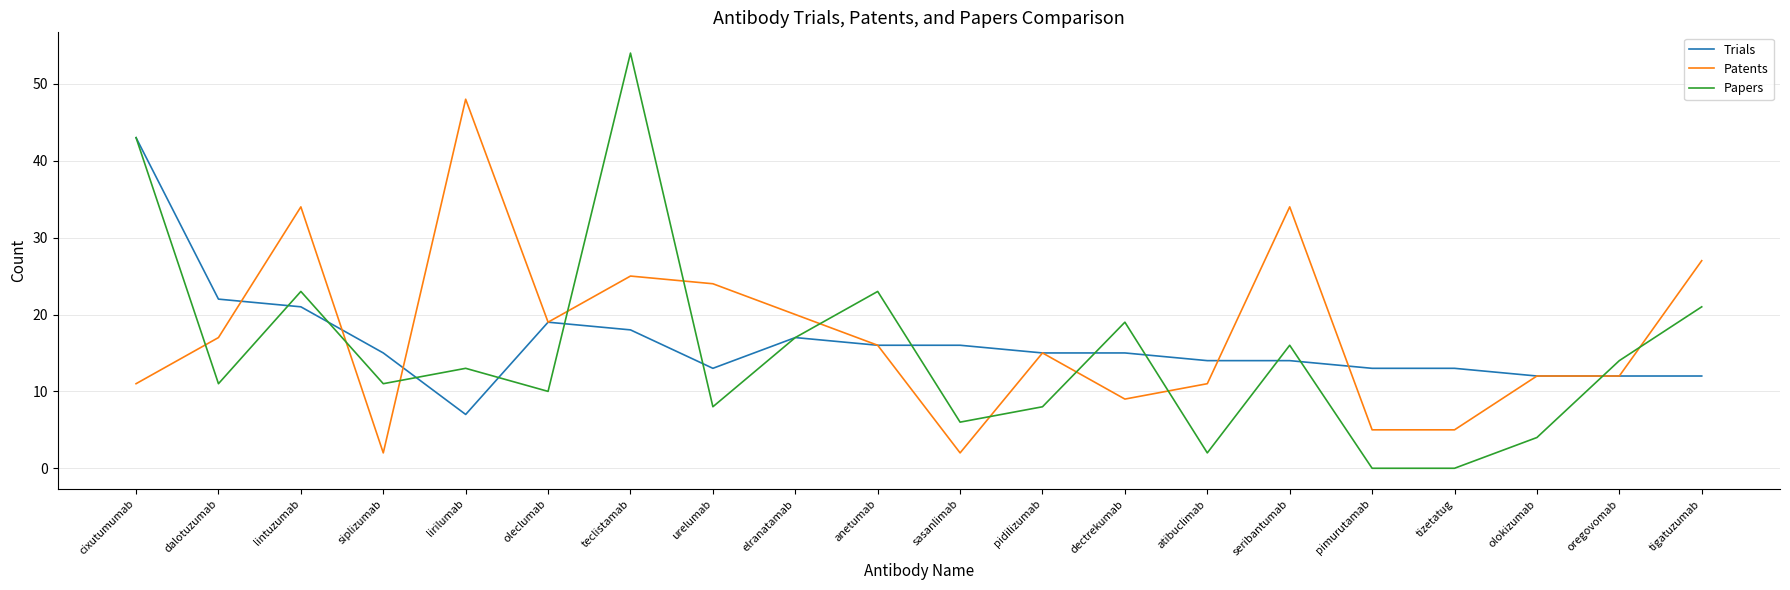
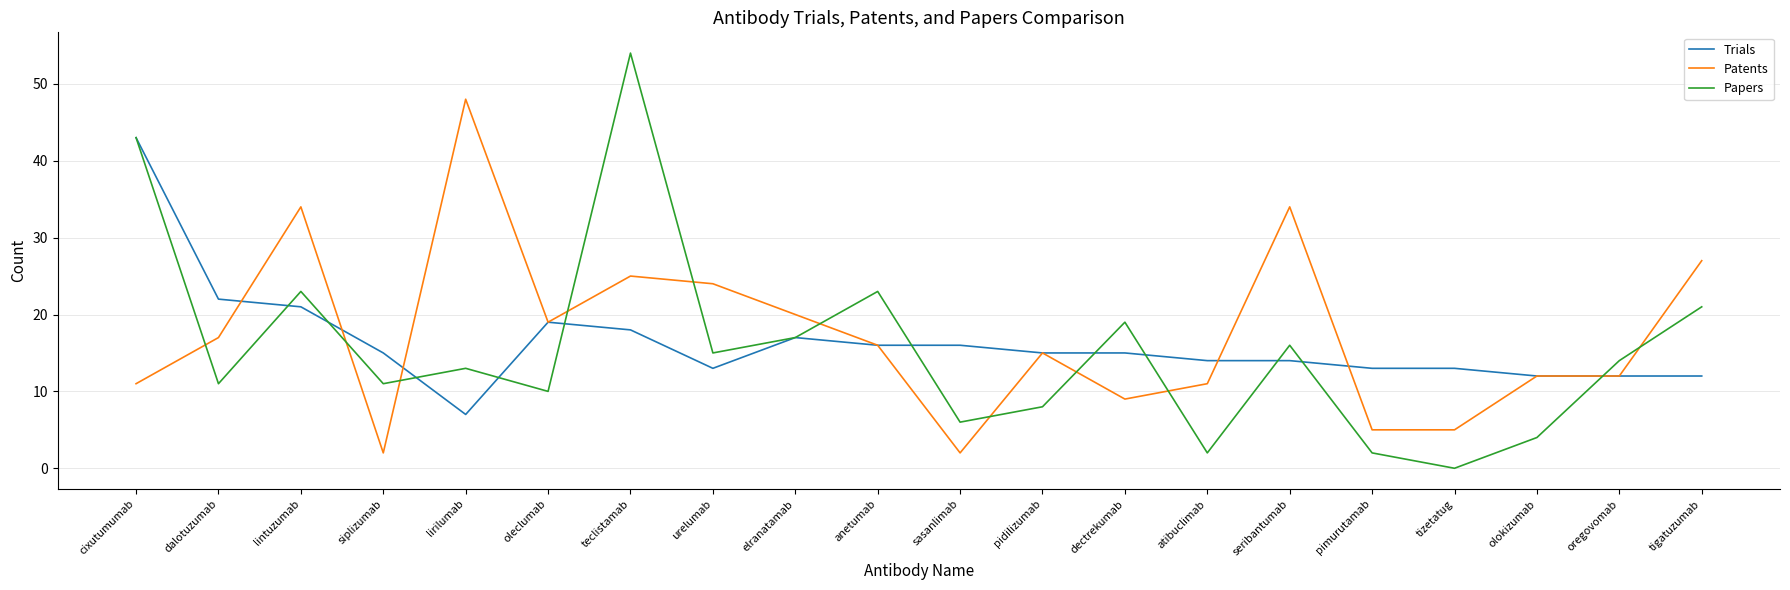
  {
    "Trials": {
      "dalotuzumab": 22,
      "lintuzumab": 21,
      "siplizumab": 15,
      "lirilumab": 7,
      "teclistamab": 18,
      "urelumab": 13,
      "sasanlimab": 16,
      "dectrekumab": 15,
      "atibuclimab": 14,
      "seribantumab": 14,
      "pimurutamab": 13,
      "tizetatug": 13,
      "tigatuzumab": 12
    },
    "Patents": {
      "cixutumumab": 11,
      "dalotuzumab": 17,
      "lintuzumab": 34,
      "siplizumab": 2,
      "lirilumab": 48,
      "teclistamab": 25,
      "urelumab": 24,
      "elranatamab": 20,
      "sasanlimab": 2,
      "dectrekumab": 9,
      "atibuclimab": 11,
      "seribantumab": 34,
      "pimurutamab": 5,
      "tizetatug": 5,
      "tigatuzumab": 27
    },
    "Papers": {
      "dalotuzumab": 11,
      "lintuzumab": 23,
      "siplizumab": 11,
      "lirilumab": 13,
      "oleclumab": 10,
      "teclistamab": 54,
-     "urelumab": 8,
+     "urelumab": 15,
      "anetumab": 23,
      "sasanlimab": 6,
      "pidilizumab": 8,
      "dectrekumab": 19,
      "atibuclimab": 2,
      "seribantumab": 16,
-     "pimurutamab": 0,
+     "pimurutamab": 2,
      "tizetatug": 0,
      "olokizumab": 4,
      "oregovomab": 14,
      "tigatuzumab": 21
    }
  }
